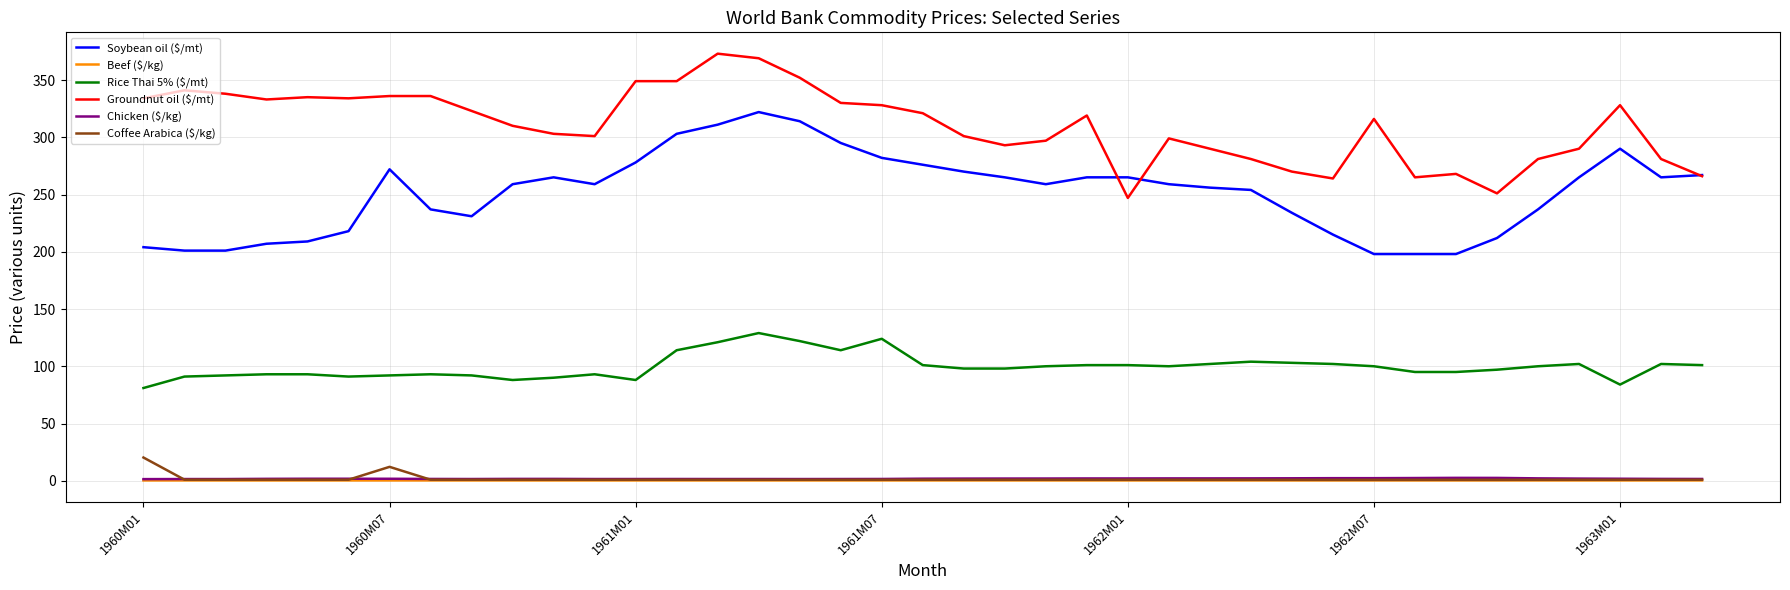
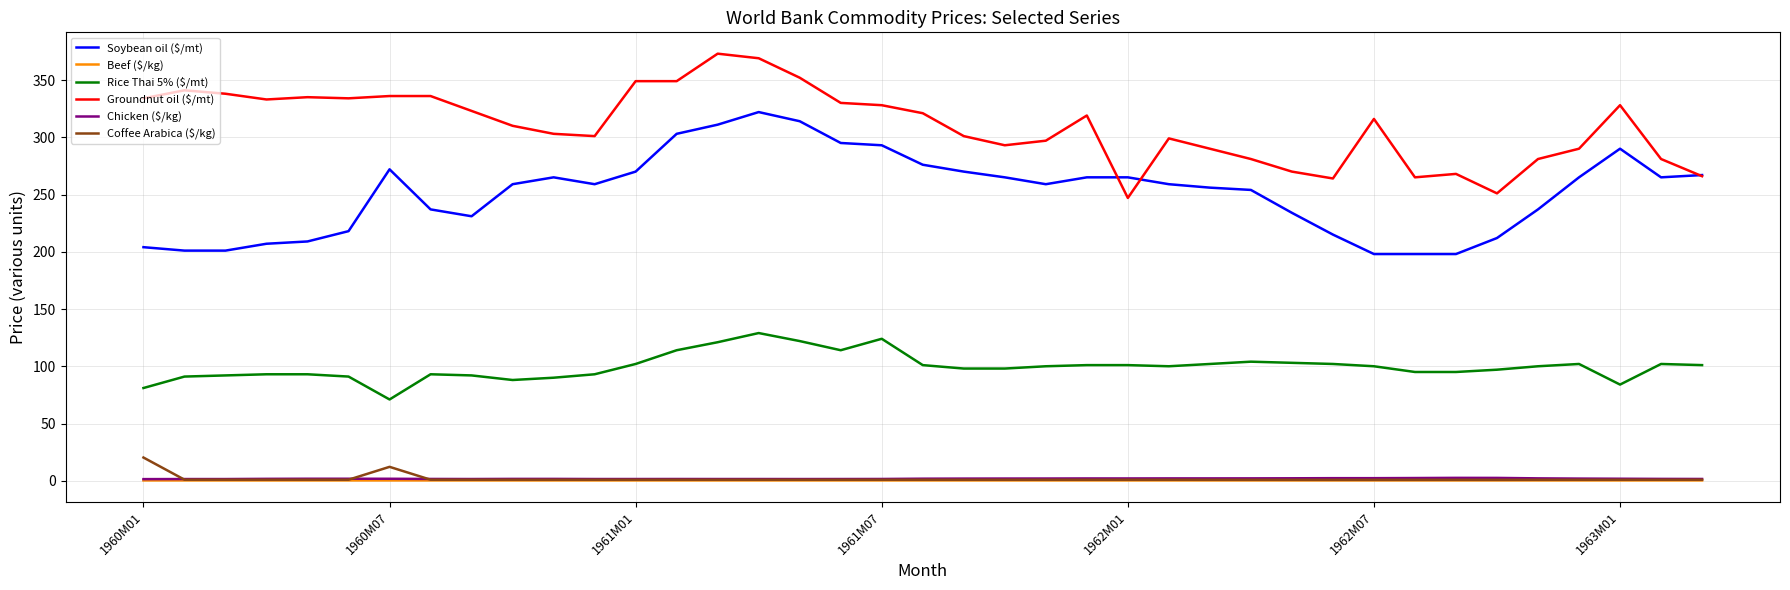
  {
    "Soybean oil ($/mt)": {
      "1960M01": 204,
      "1960M07": 272,
-     "1961M01": 278,
-     "1961M07": 282,
+     "1961M01": 270,
+     "1961M07": 293,
      "1962M01": 265,
      "1962M07": 198,
      "1963M01": 290
    },
    "Rice Thai 5% ($/mt)": {
      "1960M01": 81,
-     "1960M07": 92,
-     "1961M01": 88,
+     "1960M07": 71,
+     "1961M01": 102,
      "1961M07": 124,
      "1962M01": 101,
      "1962M07": 100,
      "1963M01": 84
    },
    "Groundnut oil ($/mt)": {
      "1960M07": 336,
      "1961M01": 349,
      "1961M07": 328,
      "1962M01": 247,
      "1962M07": 316,
      "1963M01": 328
    },
    "Coffee Arabica ($/kg)": {
      "1960M01": 20,
      "1960M07": 12
    }
  }
